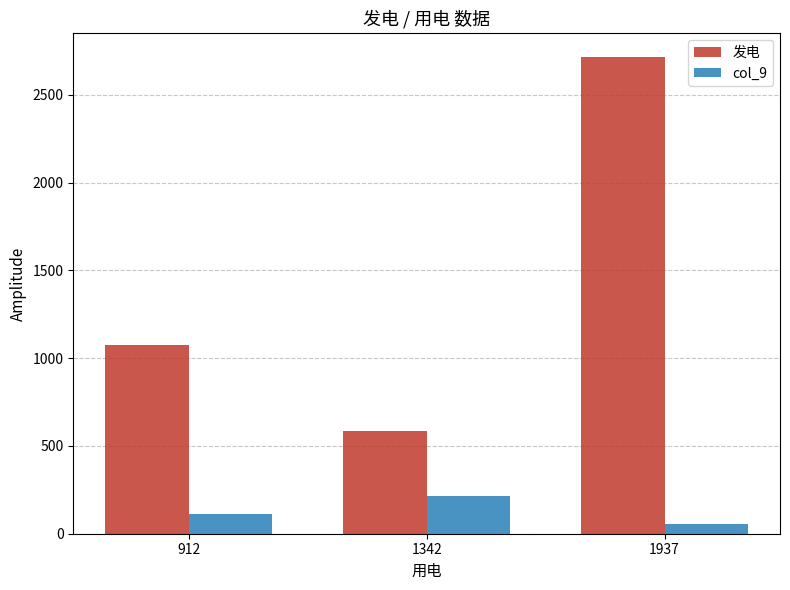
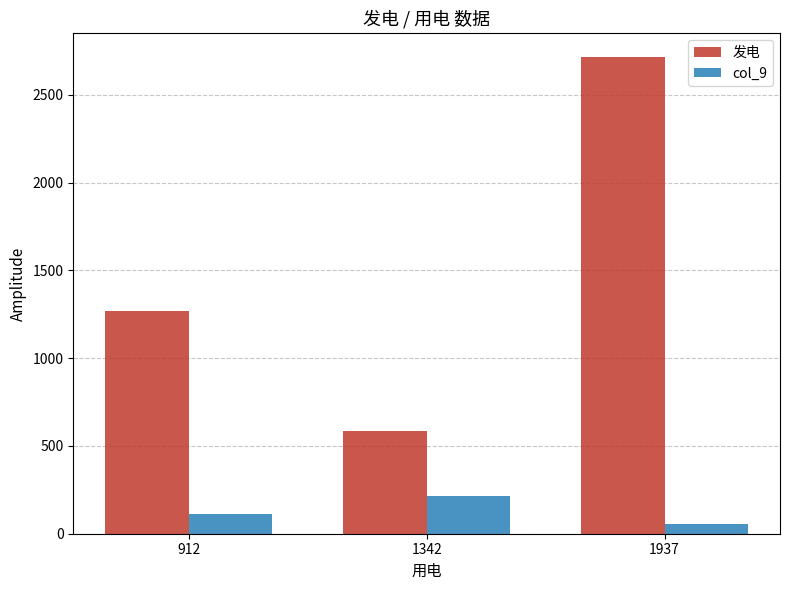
  {
    "发电": {
-     "912": 1080,
+     "912": 1270,
      "1342": 590,
      "1937": 2720
    },
    "col_9": {
      "912": 110,
      "1342": 210,
      "1937": 50
    }
  }
